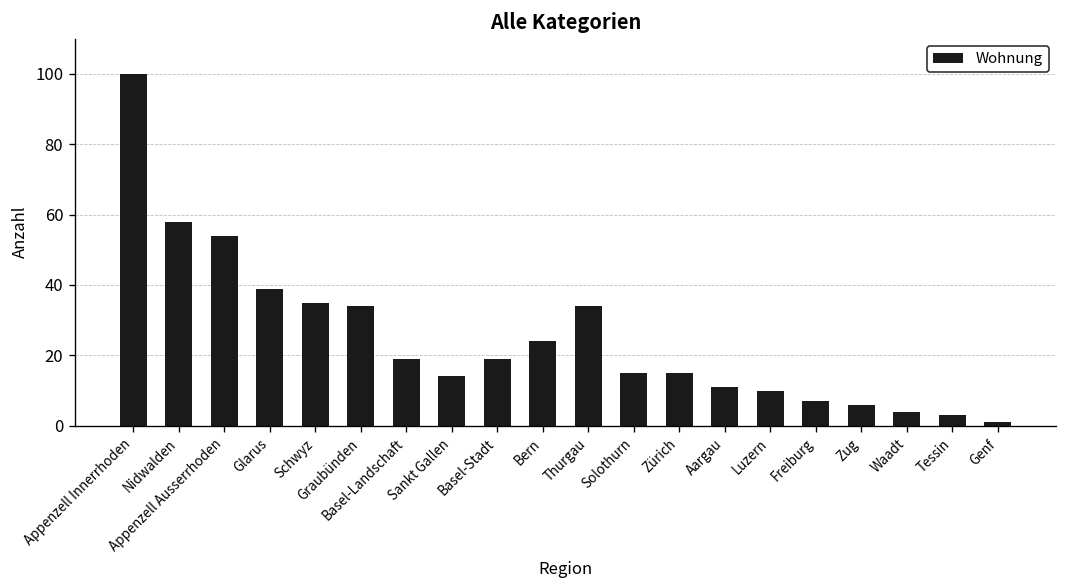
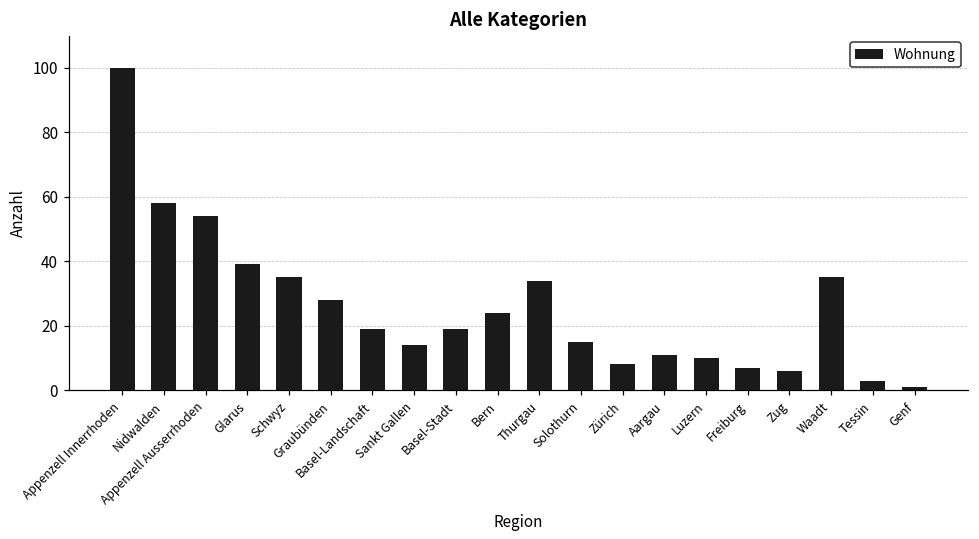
  {
    "Appenzell Innerrhoden": 100,
    "Nidwalden": 58,
    "Appenzell Ausserrhoden": 54,
    "Glarus": 39,
    "Schwyz": 35,
-   "Graubünden": 34,
+   "Graubünden": 28,
    "Basel-Landschaft": 19,
    "Sankt Gallen": 14,
    "Basel-Stadt": 19,
    "Bern": 24,
    "Thurgau": 34,
    "Solothurn": 15,
-   "Zürich": 15,
+   "Zürich": 8,
    "Aargau": 11,
    "Luzern": 10,
    "Freiburg": 7,
    "Zug": 6,
-   "Waadt": 4,
+   "Waadt": 35,
    "Tessin": 3,
    "Genf": 1
  }
